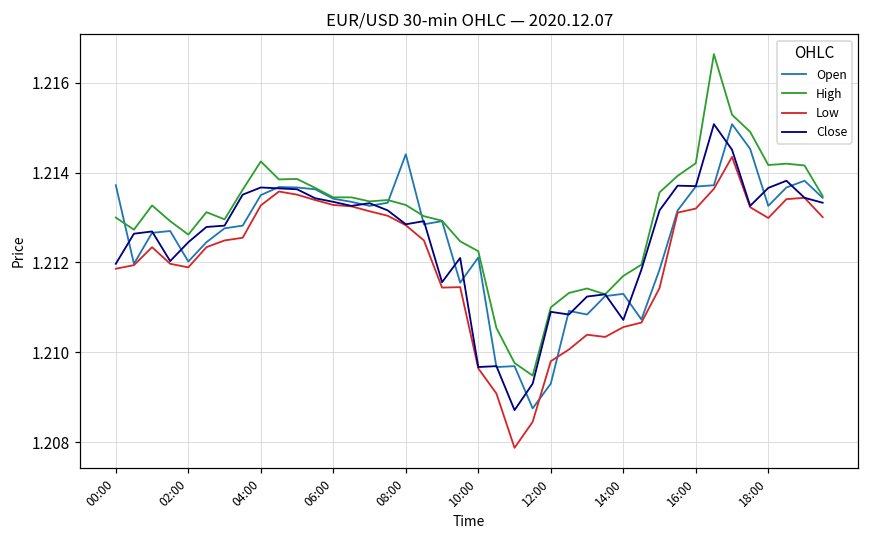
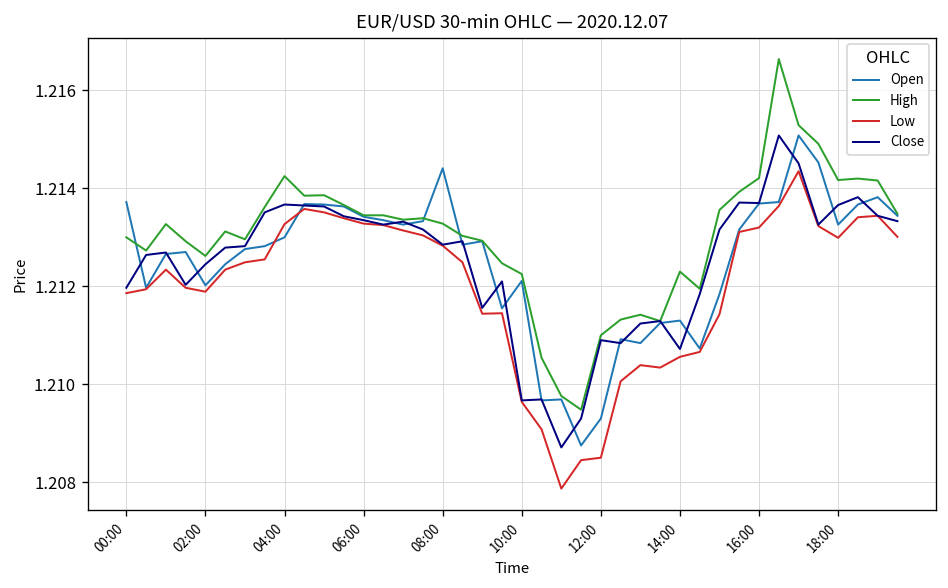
  {
    "Open": {
      "00:00": 1.2137,
      "02:00": 1.2120,
-     "04:00": 1.2135,
+     "04:00": 1.2130,
      "08:00": 1.2144,
      "10:00": 1.2121,
      "12:00": 1.2093,
      "14:00": 1.2113,
      "18:00": 1.2133
    },
    "High": {
      "00:00": 1.2130,
      "02:00": 1.2126,
      "04:00": 1.2143,
      "08:00": 1.2133,
      "10:00": 1.2123,
      "12:00": 1.2110,
-     "14:00": 1.2117,
+     "14:00": 1.2123,
      "16:00": 1.2142,
      "18:00": 1.2142
    },
    "Low": {
      "00:00": 1.2119,
      "02:00": 1.2119,
      "04:00": 1.2133,
      "06:00": 1.2133,
-     "12:00": 1.2098,
+     "12:00": 1.2085,
      "14:00": 1.2106,
      "16:00": 1.2132,
      "18:00": 1.2130
    },
    "Close": {
      "00:00": 1.2120,
      "02:00": 1.2125,
      "04:00": 1.2137,
      "06:00": 1.2134,
      "12:00": 1.2109,
      "14:00": 1.2107,
      "18:00": 1.2137
    }
  }
